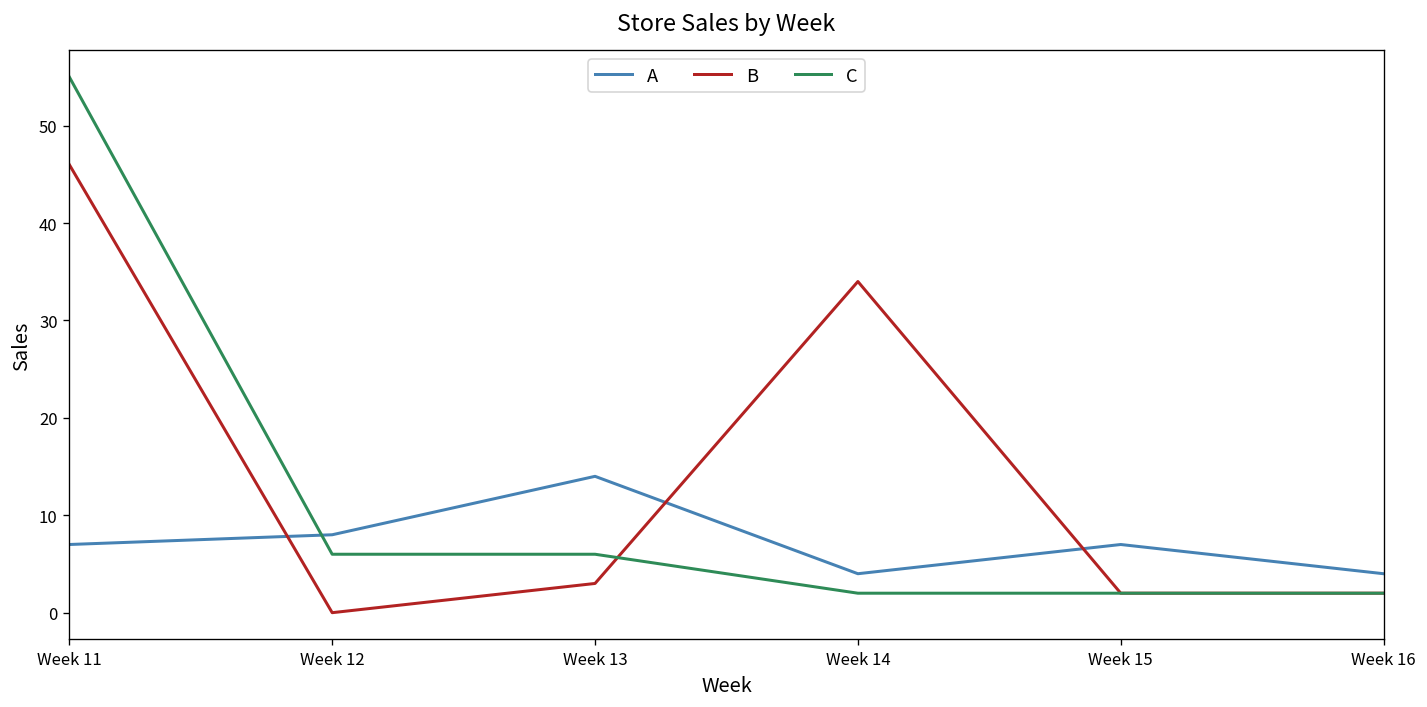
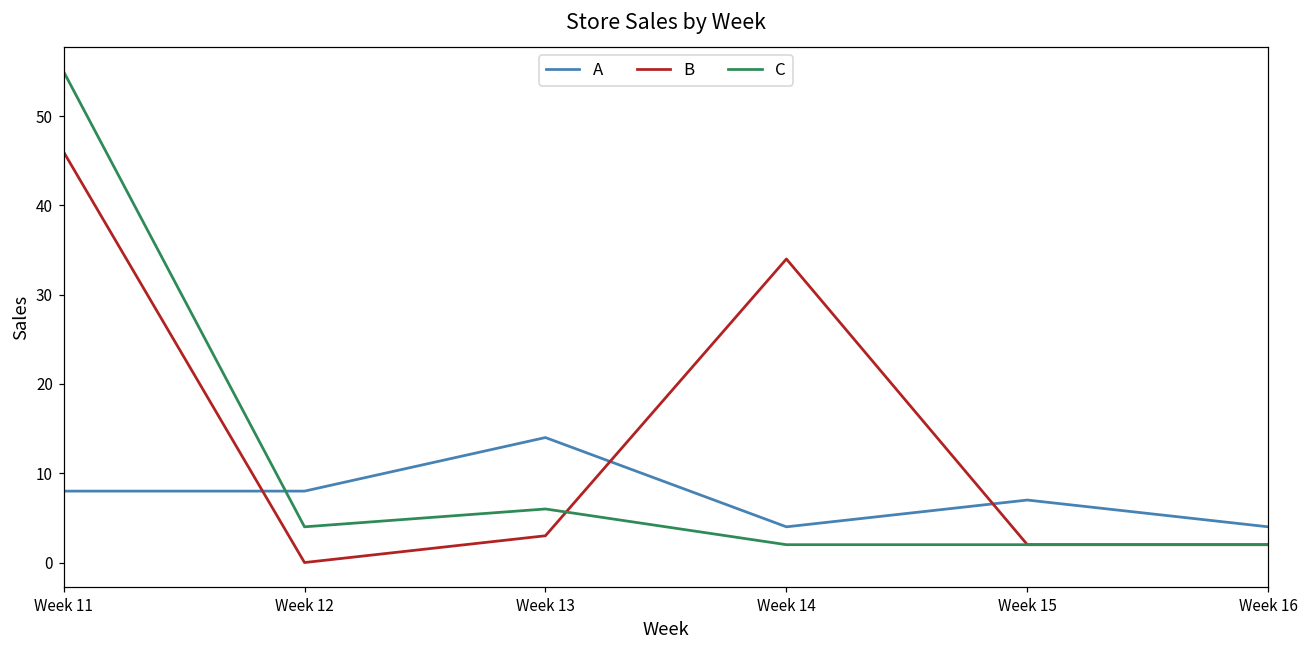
  {
    "A": {
-     "Week 11": 7,
+     "Week 11": 8,
      "Week 12": 8,
      "Week 13": 14,
      "Week 14": 4,
      "Week 15": 7,
      "Week 16": 4
    },
    "B": {
      "Week 11": 46,
      "Week 12": 0,
      "Week 13": 3,
      "Week 14": 34
    },
    "C": {
      "Week 11": 55,
-     "Week 12": 6,
+     "Week 12": 4,
      "Week 13": 6,
      "Week 14": 2
    }
  }
